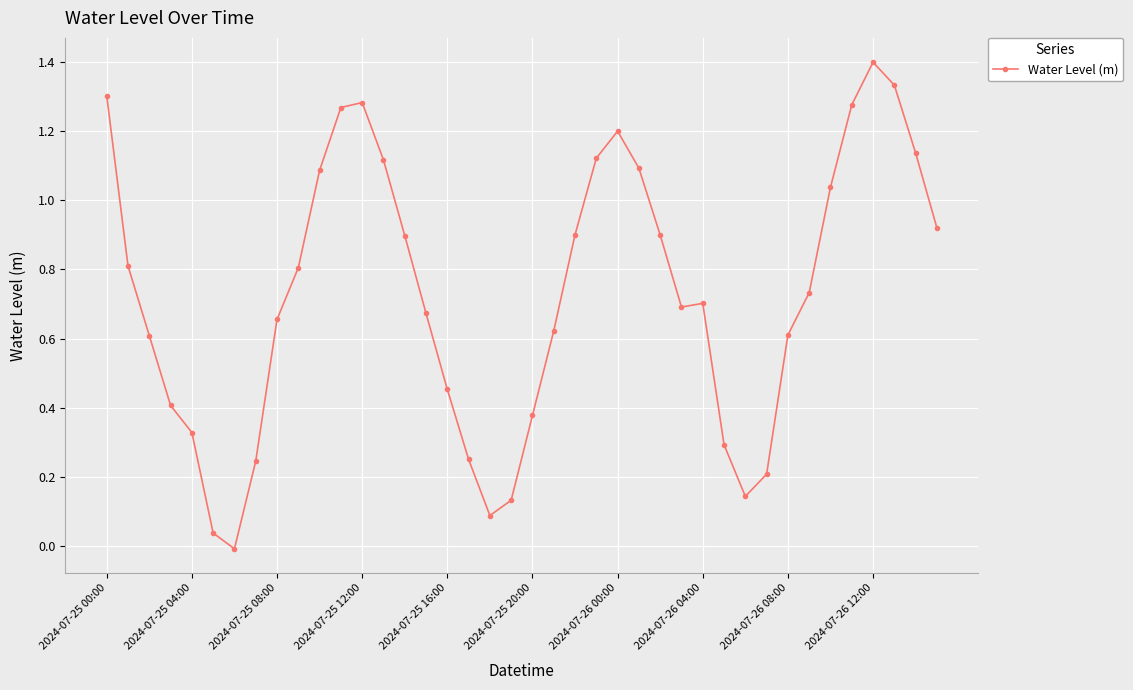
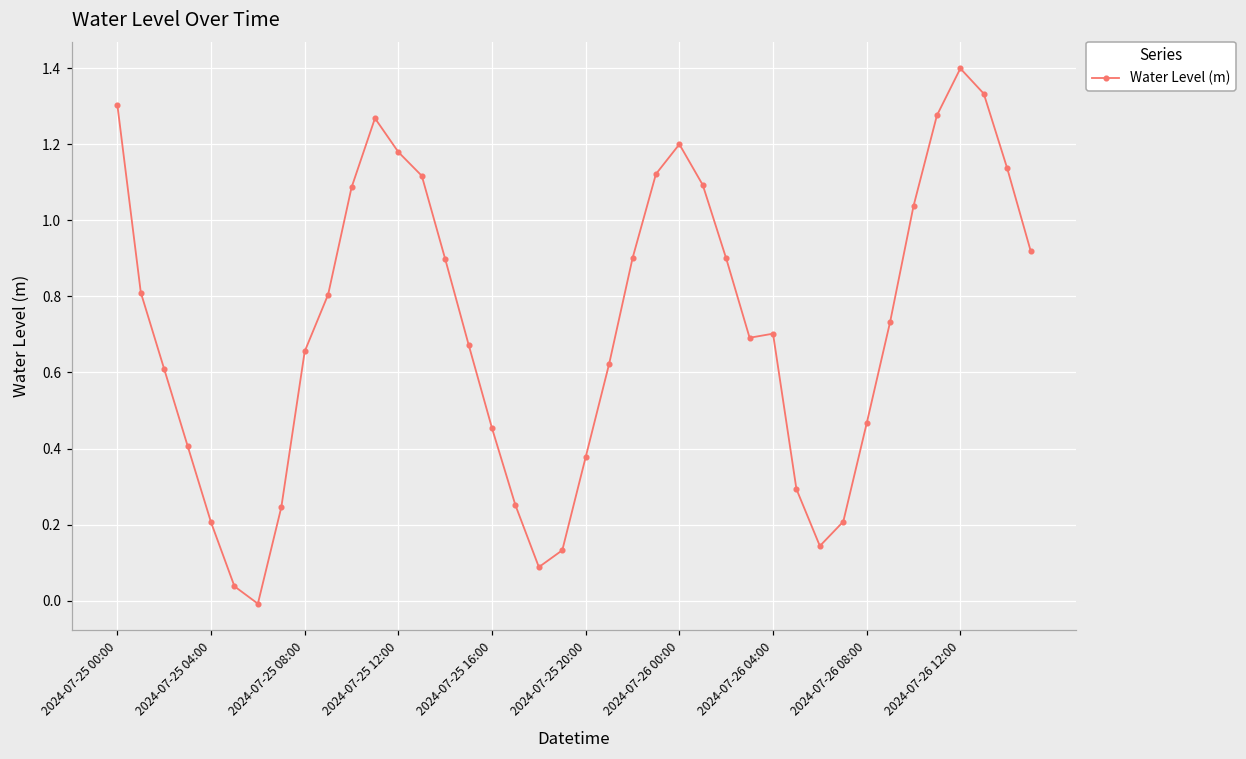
  {
    "2024-07-25 00:00": 1.30,
-   "2024-07-25 04:00": 0.33,
+   "2024-07-25 04:00": 0.21,
    "2024-07-25 08:00": 0.66,
-   "2024-07-25 12:00": 1.28,
+   "2024-07-25 12:00": 1.18,
    "2024-07-25 16:00": 0.45,
    "2024-07-25 20:00": 0.38,
    "2024-07-26 00:00": 1.20,
    "2024-07-26 04:00": 0.70,
-   "2024-07-26 08:00": 0.61,
+   "2024-07-26 08:00": 0.47,
    "2024-07-26 12:00": 1.40
  }
